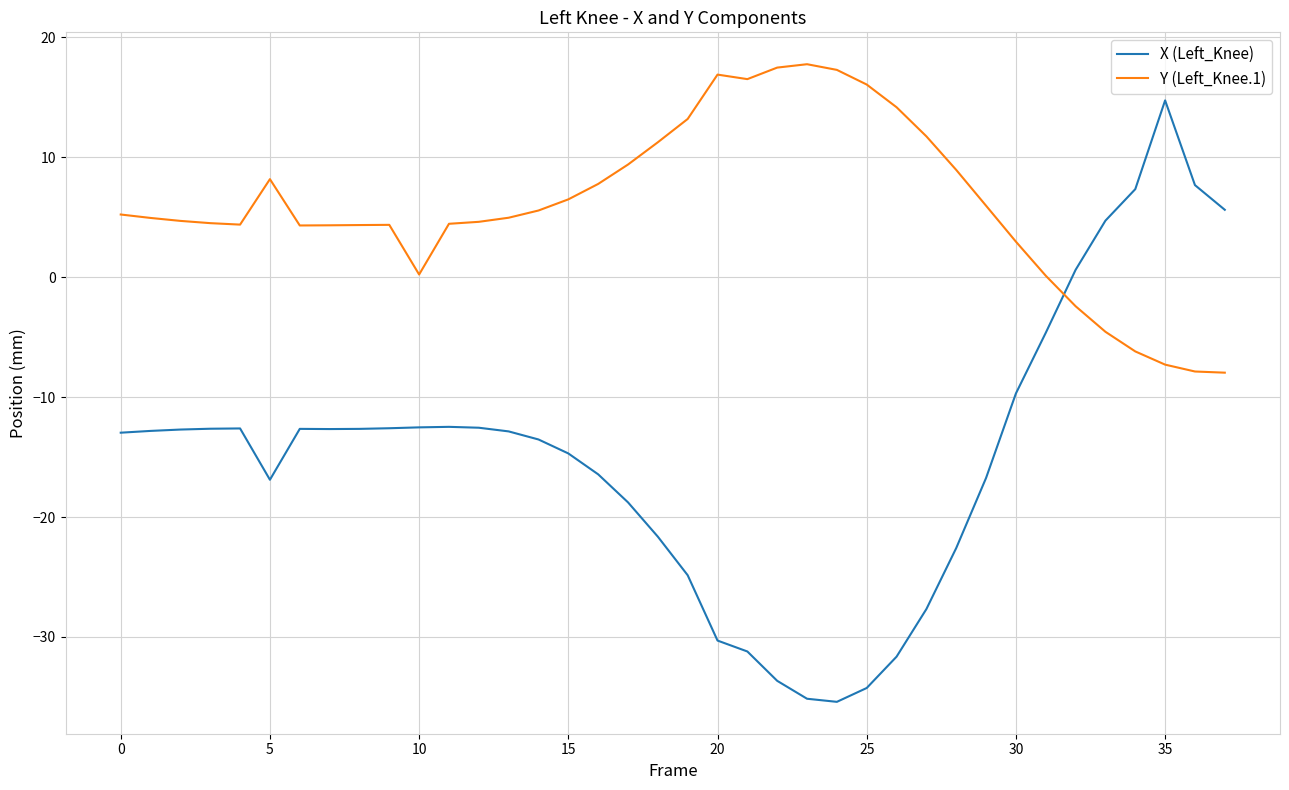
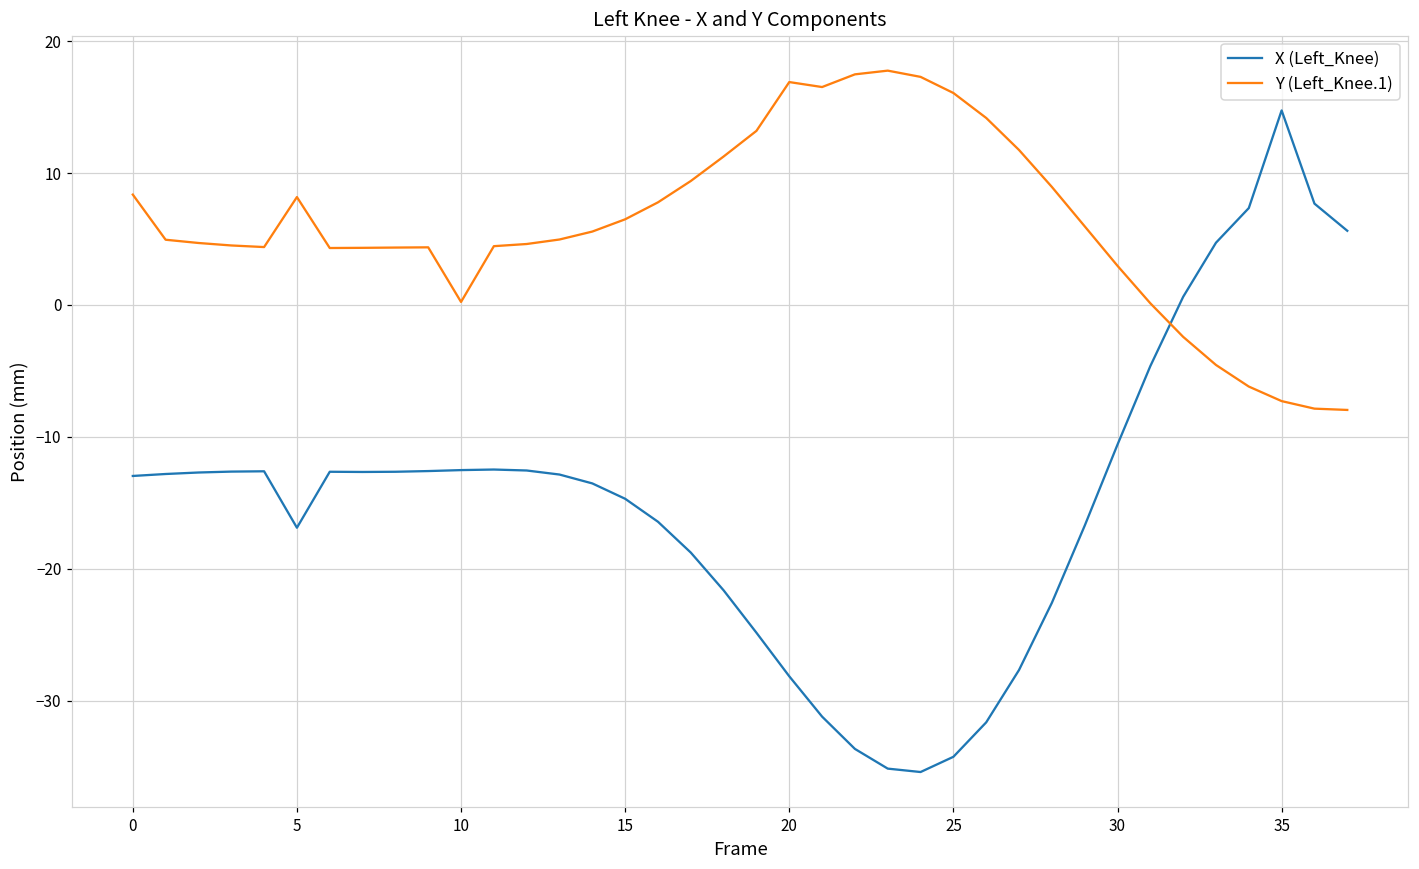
  {
    "X (Left_Knee)": {
      "0": -13.0,
      "5": -16.9,
      "10": -12.5,
      "15": -14.7,
-     "20": -30.3,
+     "20": -28.2,
      "25": -34.3,
-     "30": -9.7,
+     "30": -10.6,
      "35": 14.7
    },
    "Y (Left_Knee.1)": {
-     "0": 5.2,
+     "0": 8.4,
      "5": 8.2,
      "10": 0.2,
      "15": 6.5,
      "20": 16.9,
      "25": 16.1,
      "30": 3.0,
      "35": -7.3
    }
  }
